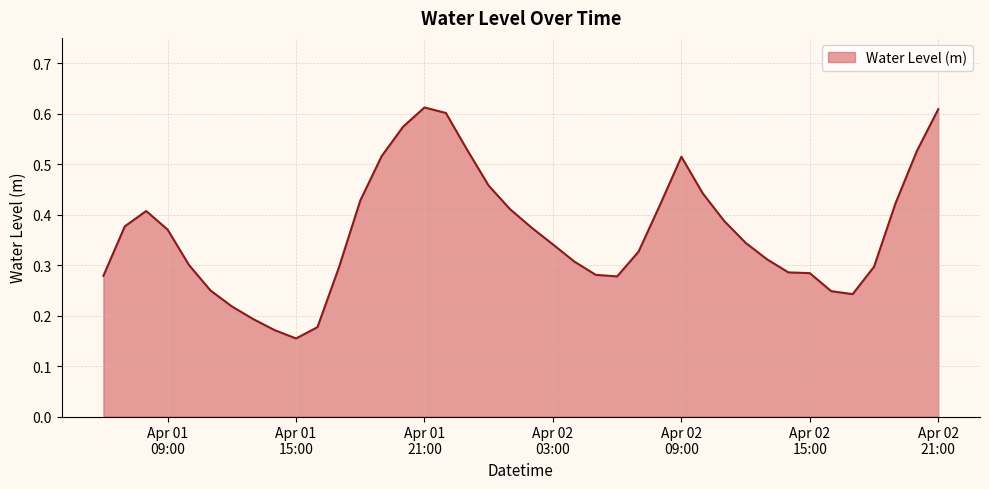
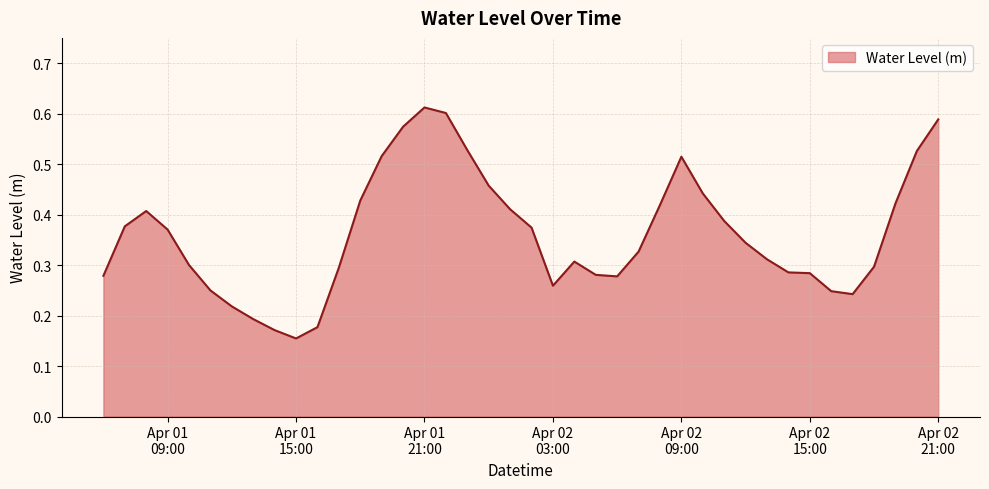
  {
    "Apr 01 09:00": 0.37,
    "Apr 01 15:00": 0.15,
    "Apr 01 21:00": 0.61,
-   "Apr 02 03:00": 0.34,
+   "Apr 02 03:00": 0.26,
    "Apr 02 09:00": 0.51,
    "Apr 02 15:00": 0.28,
-   "Apr 02 21:00": 0.61
+   "Apr 02 21:00": 0.59
  }
